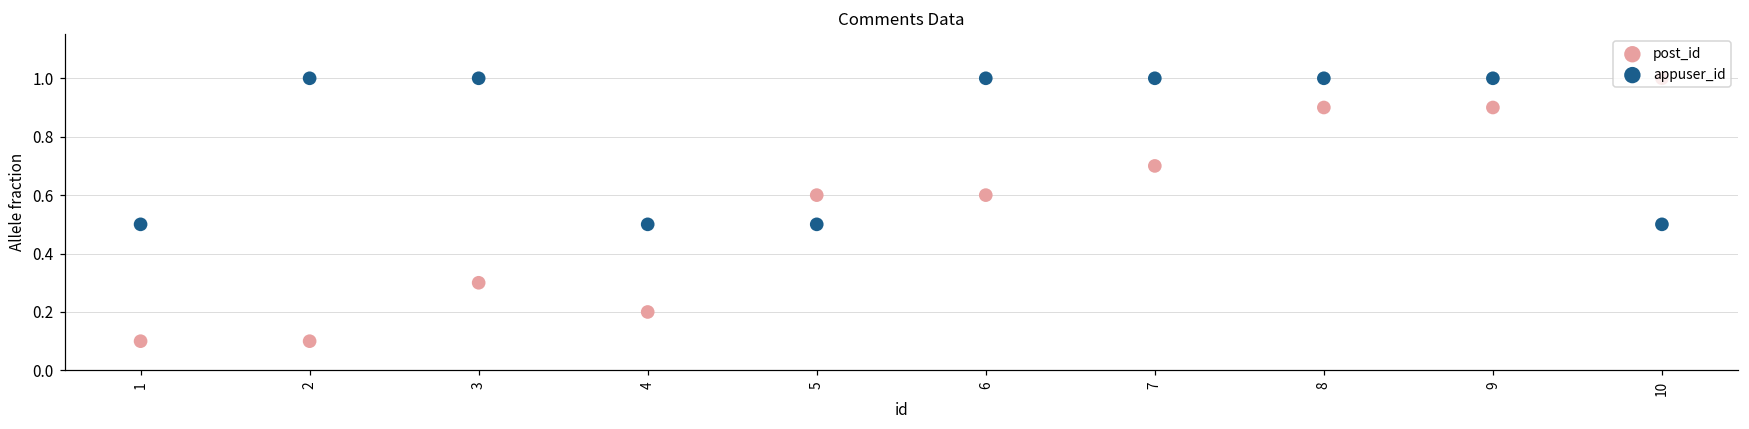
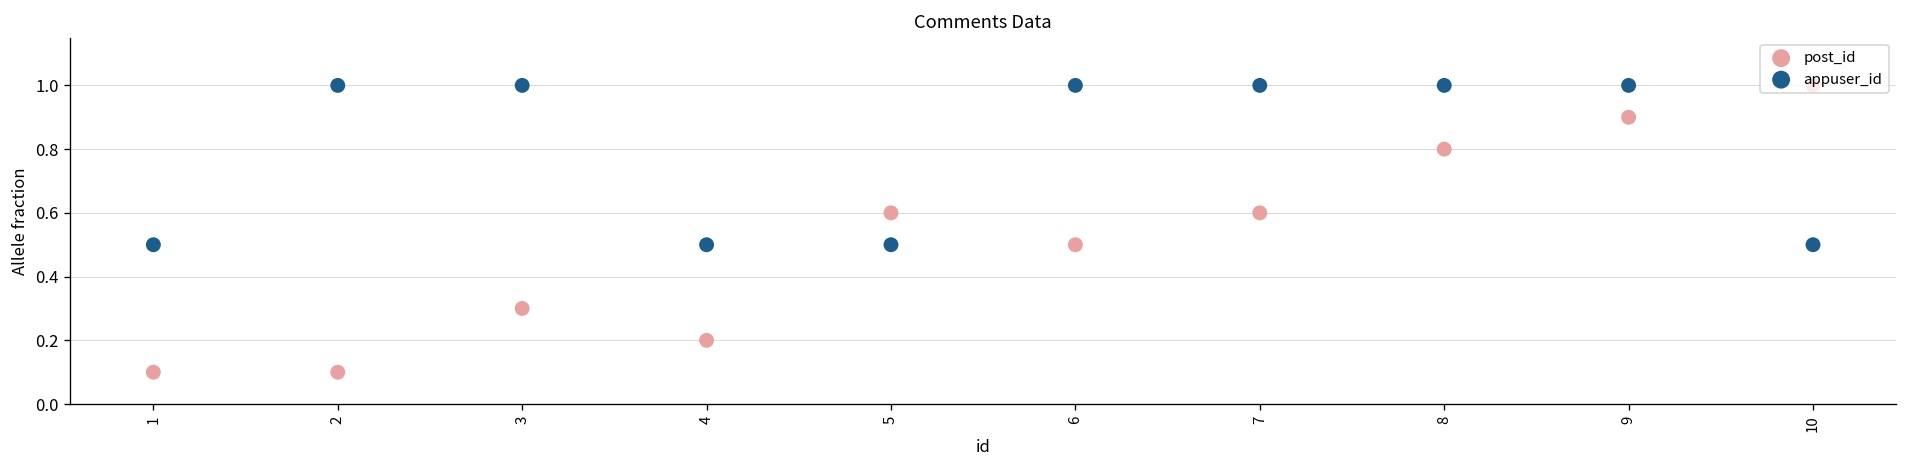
  {
    "post_id": {
-     "6": 0.60,
-     "7": 0.70,
-     "8": 0.90
+     "6": 0.50,
+     "7": 0.60,
+     "8": 0.80
    }
  }
